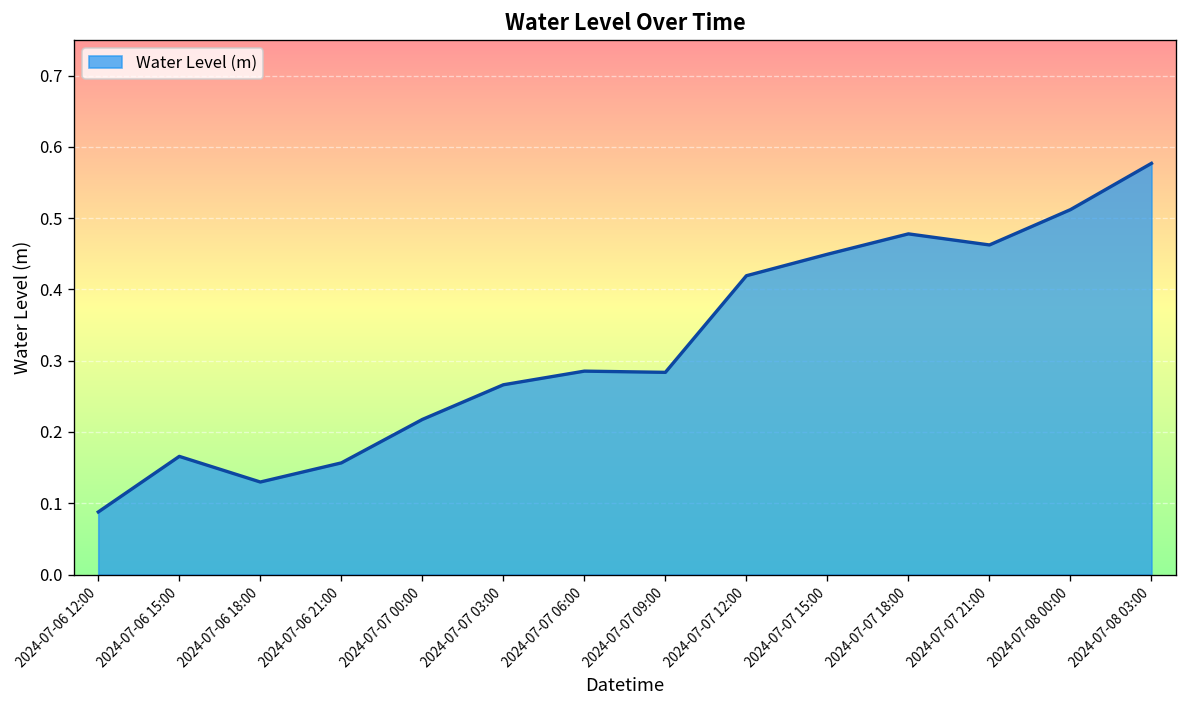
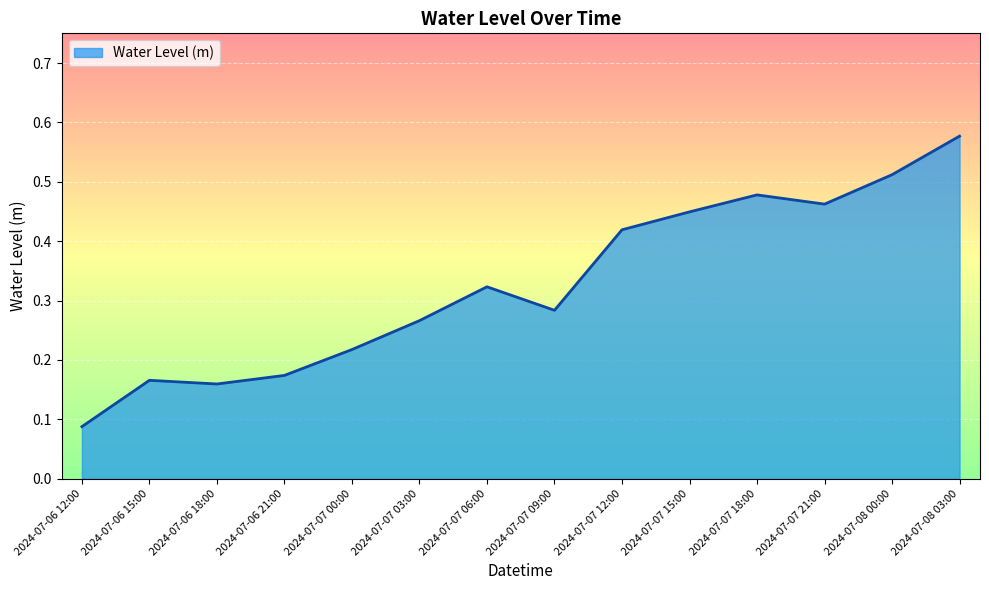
  {
    "2024-07-06 12:00": 0.09,
    "2024-07-06 15:00": 0.17,
-   "2024-07-06 18:00": 0.13,
-   "2024-07-06 21:00": 0.16,
+   "2024-07-06 18:00": 0.16,
+   "2024-07-06 21:00": 0.17,
    "2024-07-07 00:00": 0.22,
    "2024-07-07 03:00": 0.27,
-   "2024-07-07 06:00": 0.29,
+   "2024-07-07 06:00": 0.32,
    "2024-07-07 09:00": 0.28,
    "2024-07-07 12:00": 0.42,
    "2024-07-07 15:00": 0.45,
    "2024-07-07 18:00": 0.48,
    "2024-07-07 21:00": 0.46,
    "2024-07-08 00:00": 0.51,
    "2024-07-08 03:00": 0.58
  }
